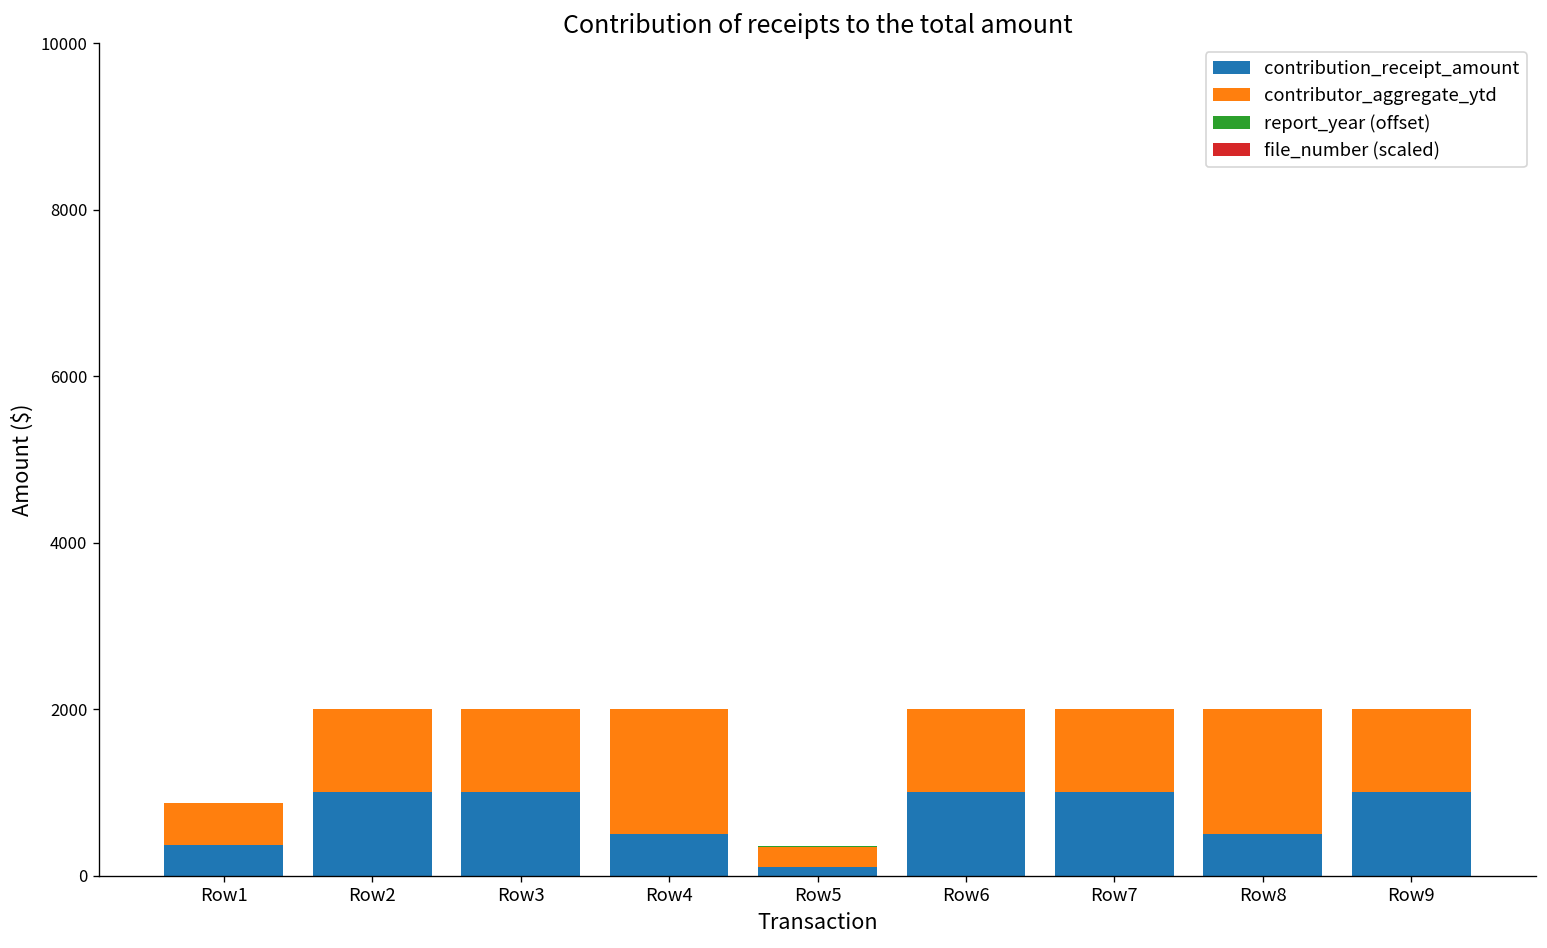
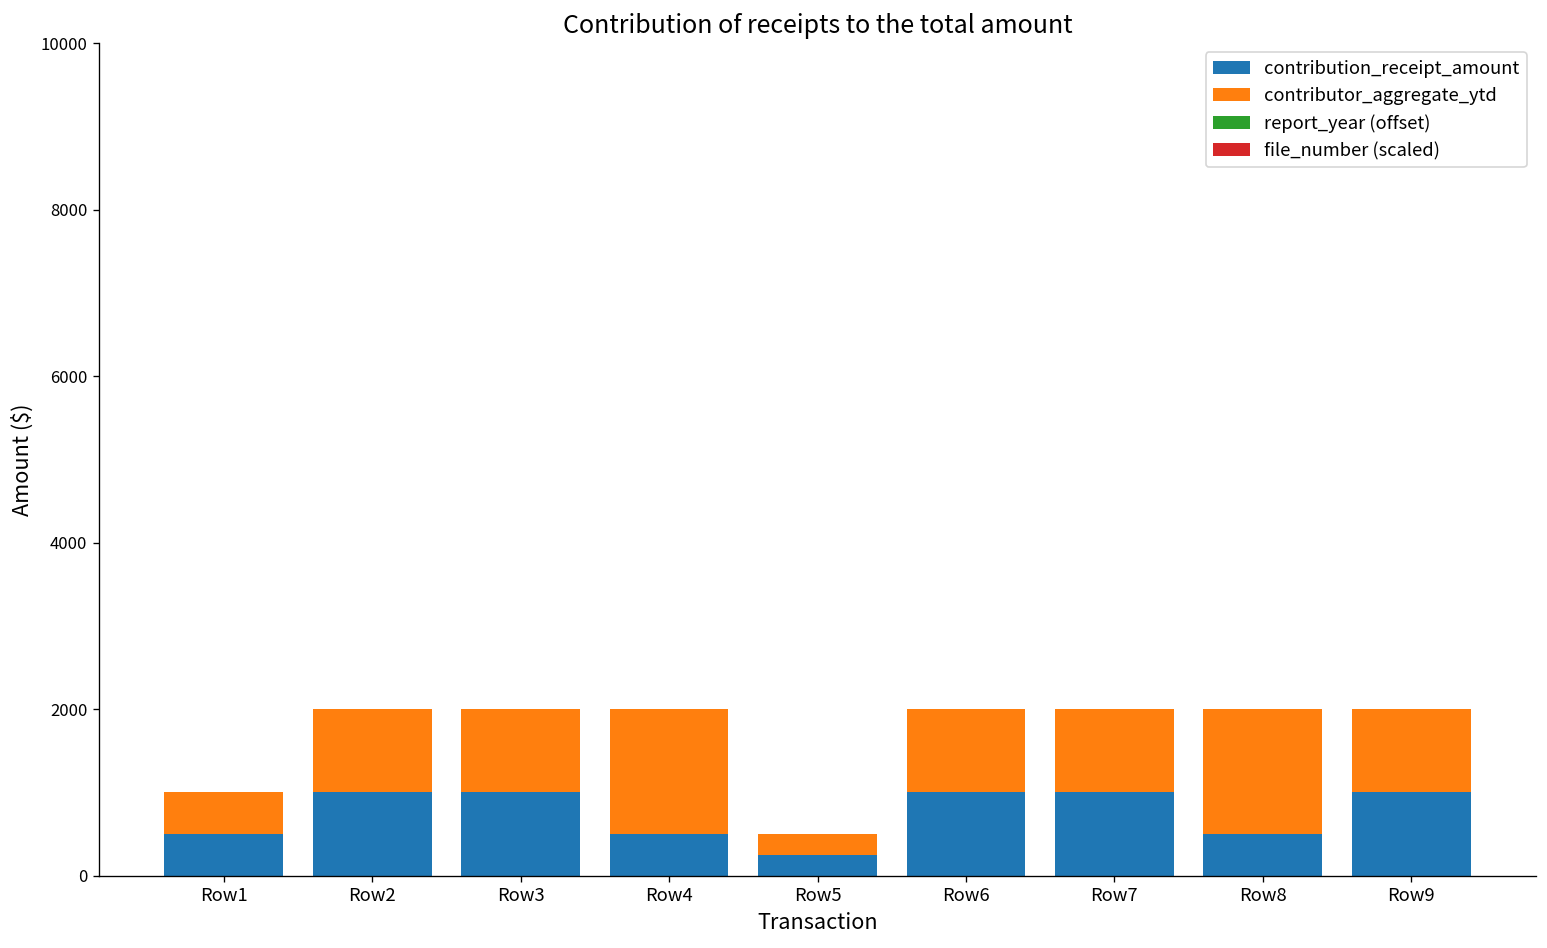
  {
    "contribution_receipt_amount": {
-     "Row1": 400,
+     "Row1": 500,
      "Row2": 1000,
      "Row3": 1000,
      "Row4": 500,
-     "Row5": 100,
+     "Row5": 300,
      "Row6": 1000,
      "Row7": 1000,
      "Row8": 500,
      "Row9": 1000
    },
    "file_number (scaled)": {
      "Row1": 500,
      "Row2": 1000,
      "Row3": 1000,
      "Row4": 1500,
      "Row5": 300,
      "Row6": 1000,
      "Row7": 1000,
      "Row8": 1500,
      "Row9": 1000
    }
  }
